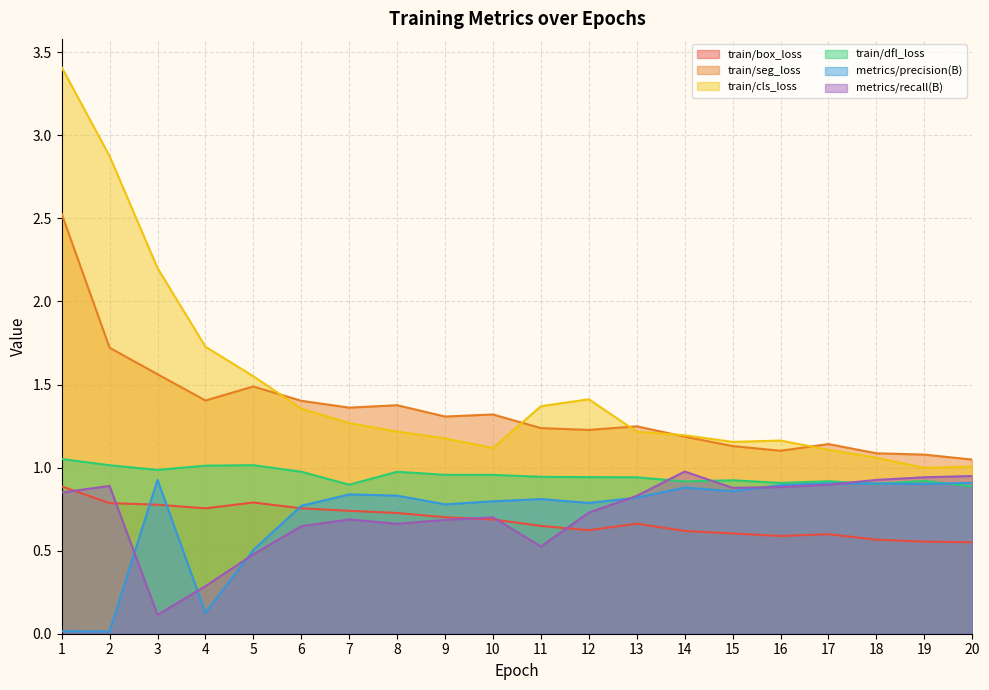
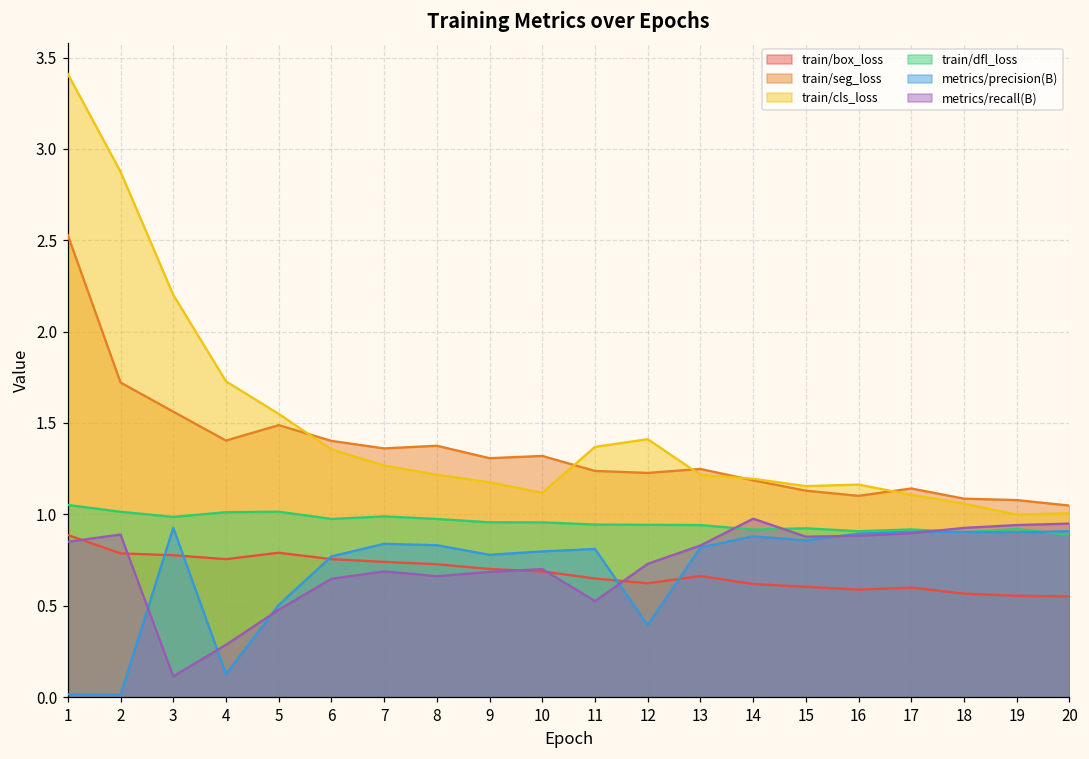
  {
    "train/dfl_loss": {
      "1": 1.05,
      "2": 1.01,
      "3": 0.99,
      "4": 1.01,
      "5": 1.01,
      "6": 0.98,
-     "7": 0.90,
+     "7": 0.99,
      "8": 0.98,
      "9": 0.96,
      "10": 0.96,
      "11": 0.94,
      "12": 0.94,
      "13": 0.94,
      "14": 0.92,
      "15": 0.92,
      "19": 0.92,
      "20": 0.89
    },
    "metrics/precision(B)": {
      "1": 0.02,
      "2": 0.01,
      "3": 0.93,
      "4": 0.13,
      "5": 0.50,
      "7": 0.84,
      "8": 0.83,
      "9": 0.78,
      "10": 0.80,
      "11": 0.81,
-     "12": 0.79,
+     "12": 0.39,
      "14": 0.88,
      "15": 0.86,
      "19": 0.90,
      "20": 0.91
    },
    "metrics/recall(B)": {
      "1": 0.85,
      "2": 0.89,
      "3": 0.11,
      "4": 0.29,
      "5": 0.48,
      "6": 0.65,
      "7": 0.69,
      "8": 0.66,
      "9": 0.69,
      "11": 0.53,
      "12": 0.73,
      "14": 0.98,
      "15": 0.88,
      "18": 0.93,
      "19": 0.94,
      "20": 0.95
    }
  }
